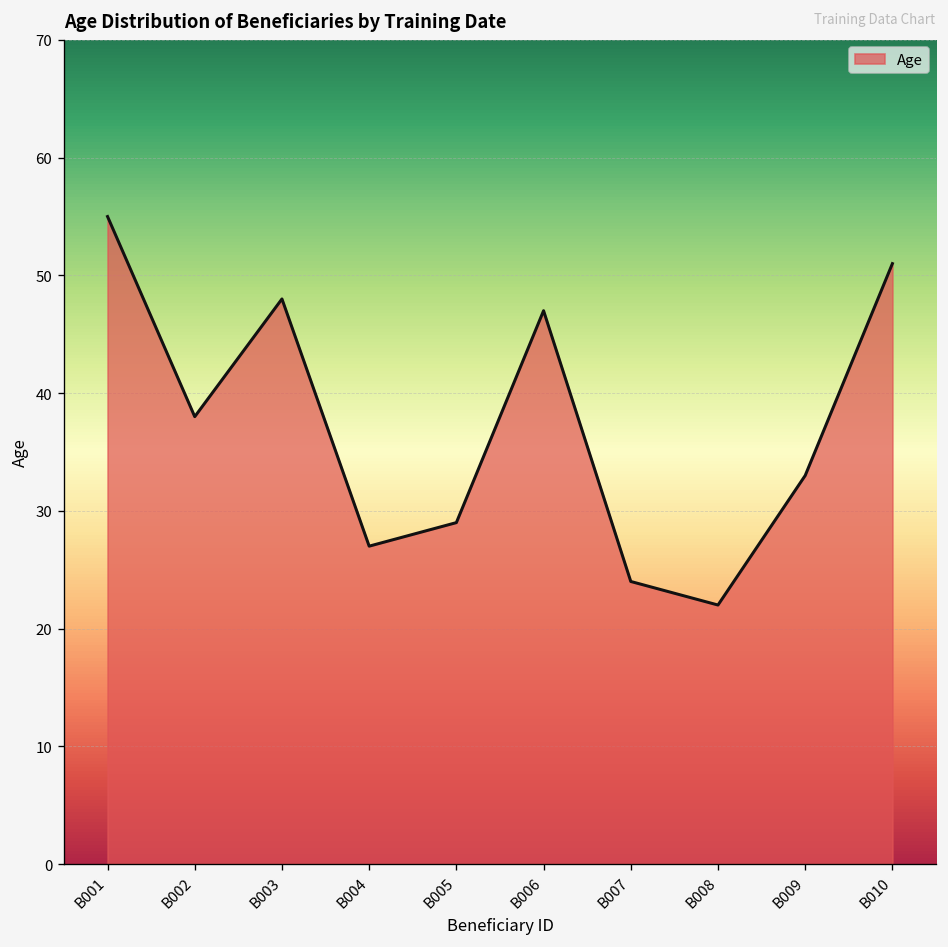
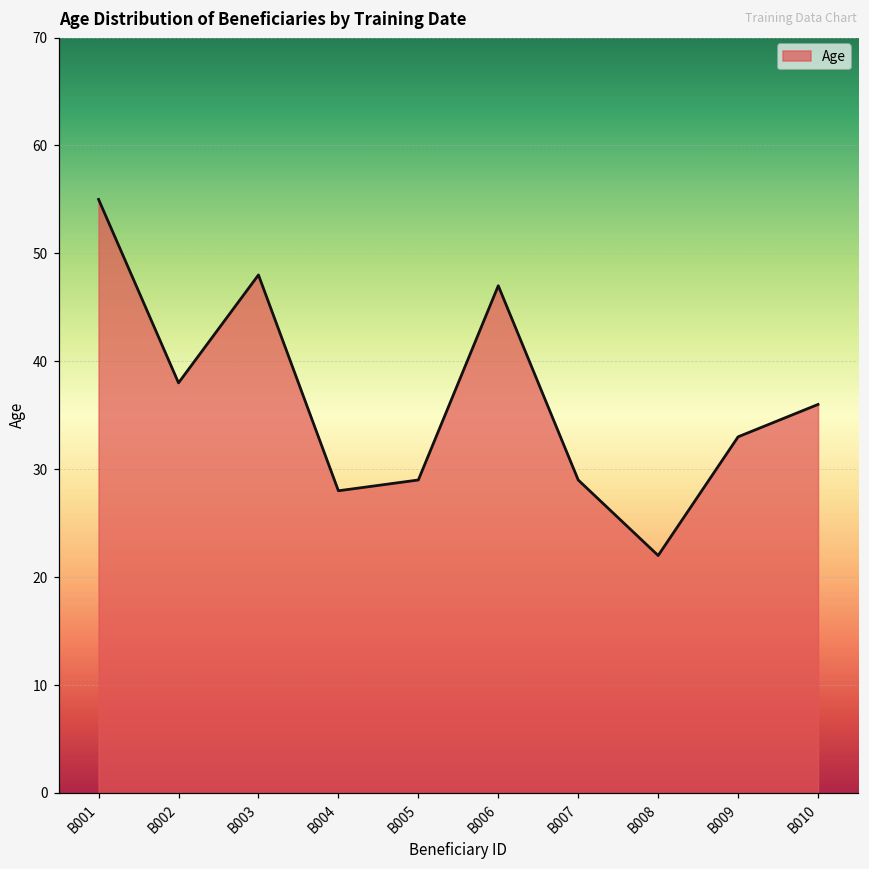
  {
    "B001": 55,
    "B002": 38,
    "B003": 48,
-   "B004": 27,
+   "B004": 28,
    "B005": 29,
    "B006": 47,
-   "B007": 24,
+   "B007": 29,
    "B008": 22,
    "B009": 33,
-   "B010": 51
+   "B010": 36
  }
